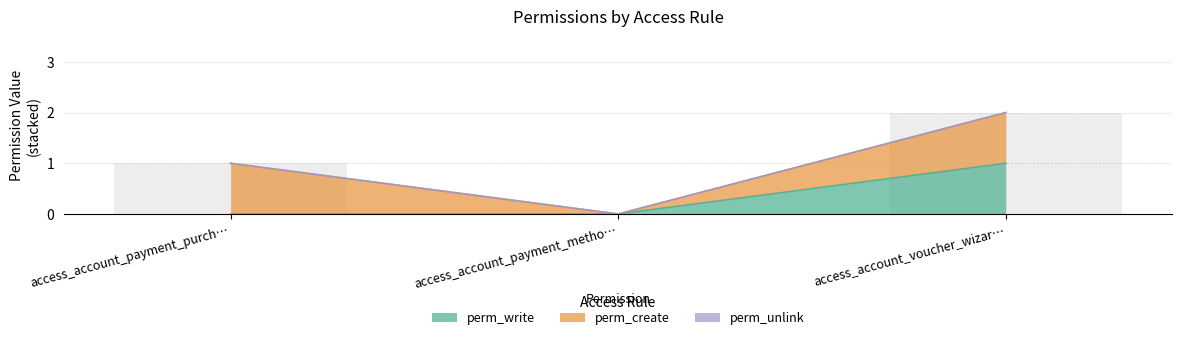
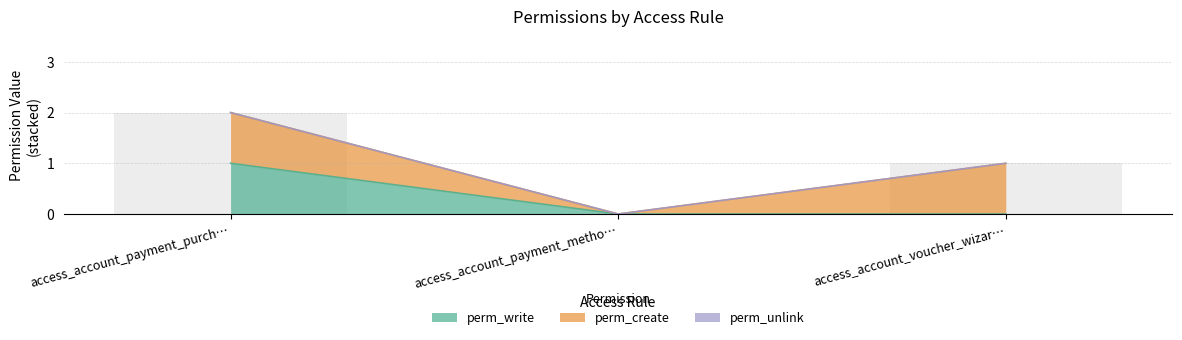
  {
    "perm_write": {
-     "access_account_payment_purch…": 0,
-     "access_account_voucher_wizar…": 1
+     "access_account_payment_purch…": 1,
+     "access_account_voucher_wizar…": 0
    },
    "perm_unlink": {
      "access_account_payment_metho…": 0
    }
  }
